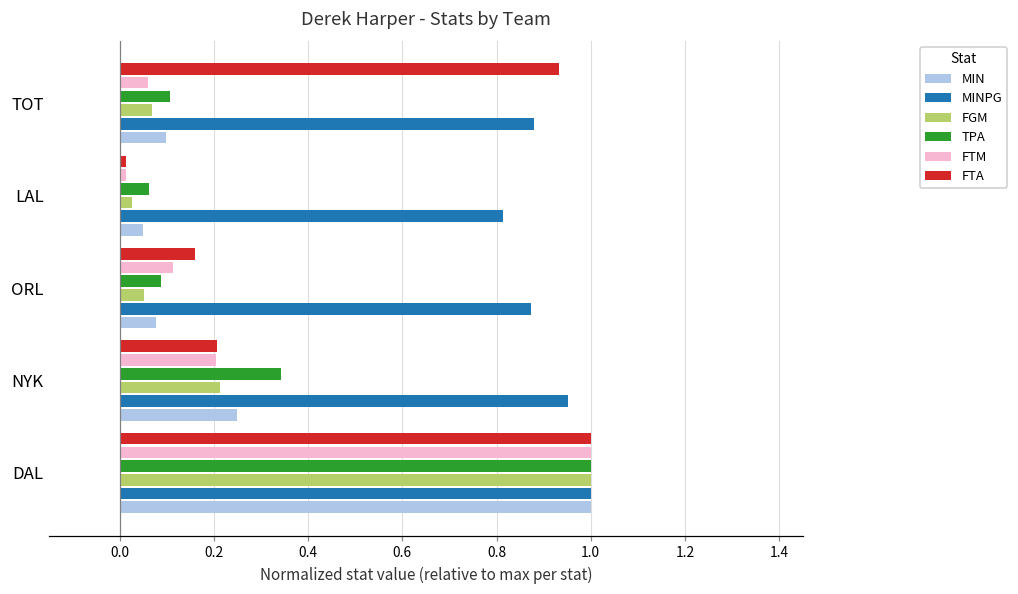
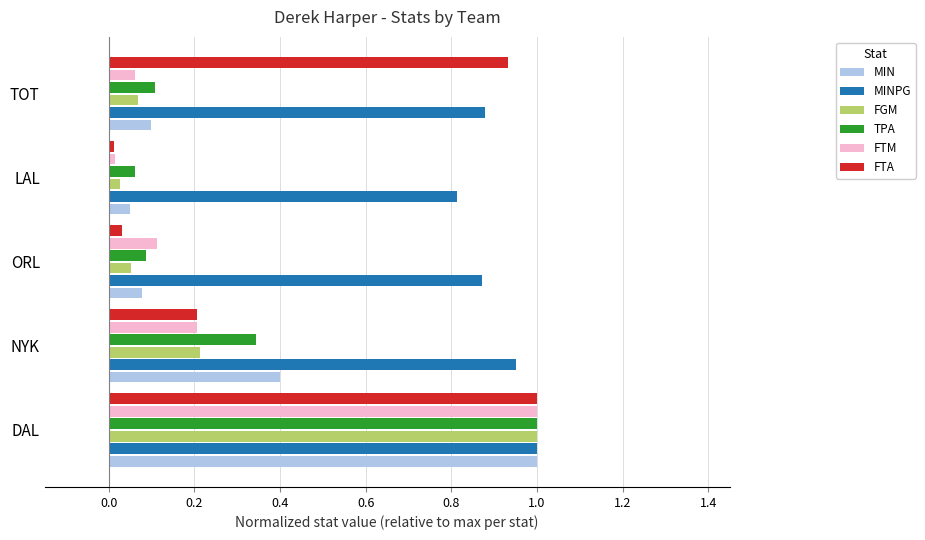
  {
    "MIN": {
      "TOT": 0.10,
      "LAL": 0.05,
      "ORL": 0.08,
-     "NYK": 0.25,
+     "NYK": 0.40,
      "DAL": 1.00
    },
    "MINPG": {
      "TOT": 0.88,
      "LAL": 0.81,
      "ORL": 0.87,
      "NYK": 0.95,
      "DAL": 1.00
    },
    "FGM": {
      "TOT": 0.07,
      "LAL": 0.03,
      "ORL": 0.05,
      "NYK": 0.21,
      "DAL": 1.00
    },
    "TPA": {
      "TOT": 0.11,
      "LAL": 0.06,
      "ORL": 0.09,
      "NYK": 0.34,
      "DAL": 1.00
    },
    "FTM": {
      "TOT": 0.06,
      "LAL": 0.01,
      "ORL": 0.11,
      "NYK": 0.20,
      "DAL": 1.00
    },
    "FTA": {
      "TOT": 0.93,
      "LAL": 0.01,
-     "ORL": 0.16,
+     "ORL": 0.03,
      "NYK": 0.21,
      "DAL": 1.00
    }
  }
